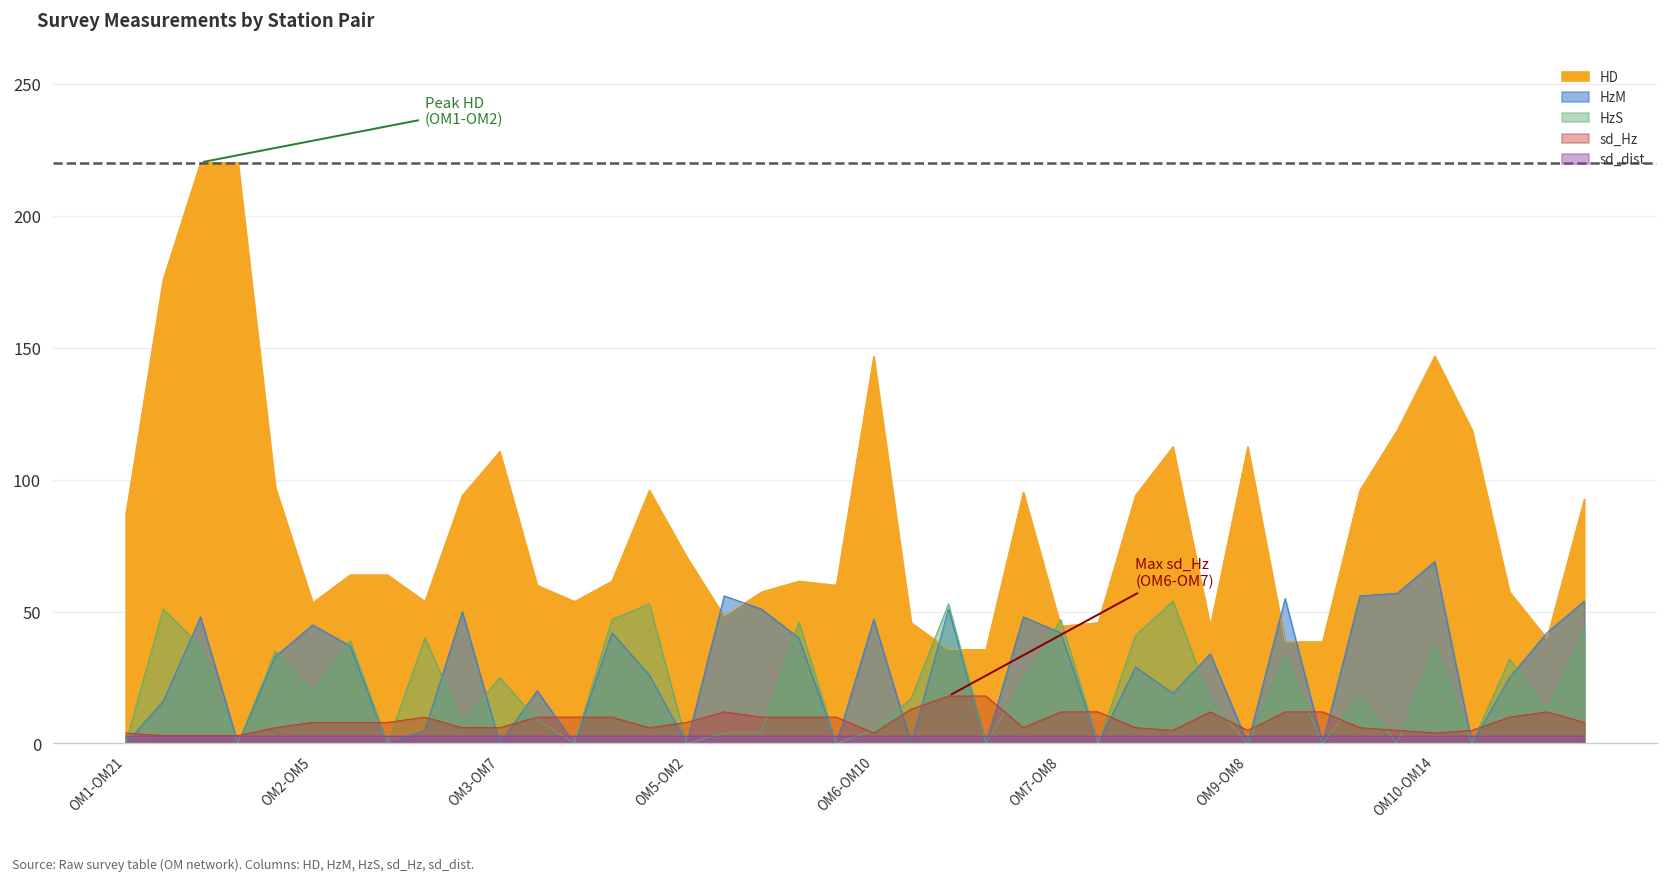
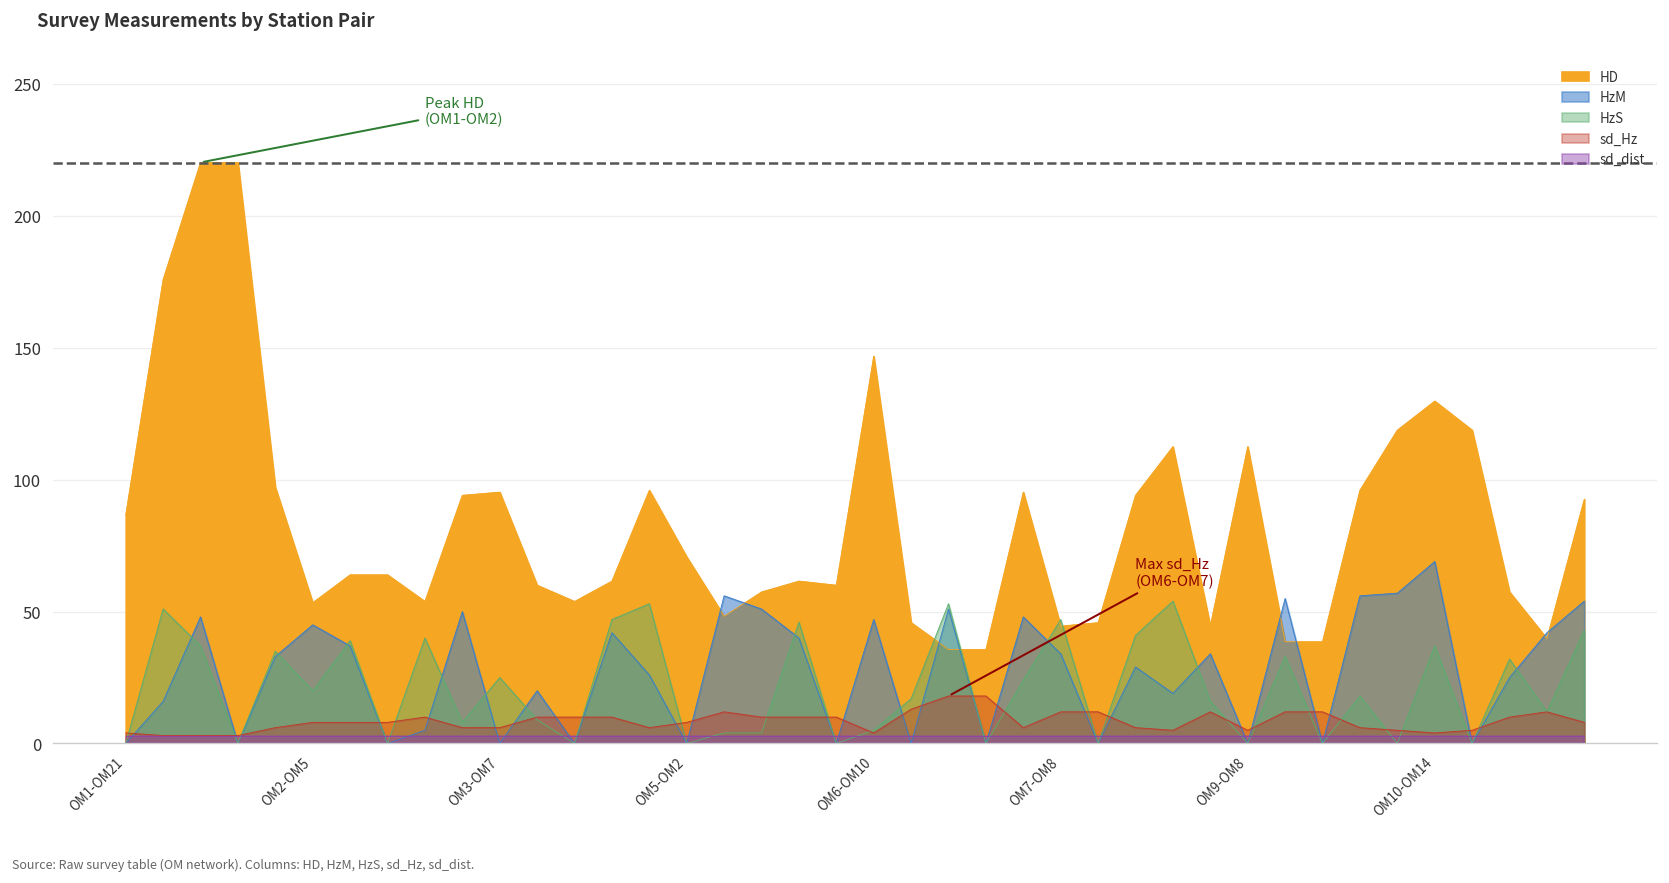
  {
    "HD": {
      "OM1-OM21": 87,
      "OM2-OM5": 53,
-     "OM3-OM7": 111,
+     "OM3-OM7": 95,
      "OM5-OM2": 71,
      "OM6-OM10": 147,
      "OM7-OM8": 45,
      "OM9-OM8": 113,
-     "OM10-OM14": 147
+     "OM10-OM14": 130
    },
    "HzM": {
      "OM2-OM5": 45,
      "OM3-OM7": 0,
      "OM6-OM10": 47,
-     "OM7-OM8": 42,
+     "OM7-OM8": 34,
      "OM10-OM14": 69
    },
    "HzS": {
      "OM2-OM5": 20,
      "OM3-OM7": 25,
      "OM7-OM8": 47,
      "OM10-OM14": 37
    },
    "sd_Hz": {
      "OM2-OM5": 8,
      "OM3-OM7": 6,
      "OM5-OM2": 8,
      "OM7-OM8": 12,
      "OM9-OM8": 5
    },
    "sd_dist": {
      "OM2-OM5": 3,
      "OM3-OM7": 3,
      "OM5-OM2": 3,
      "OM7-OM8": 3,
      "OM9-OM8": 3
    }
  }
